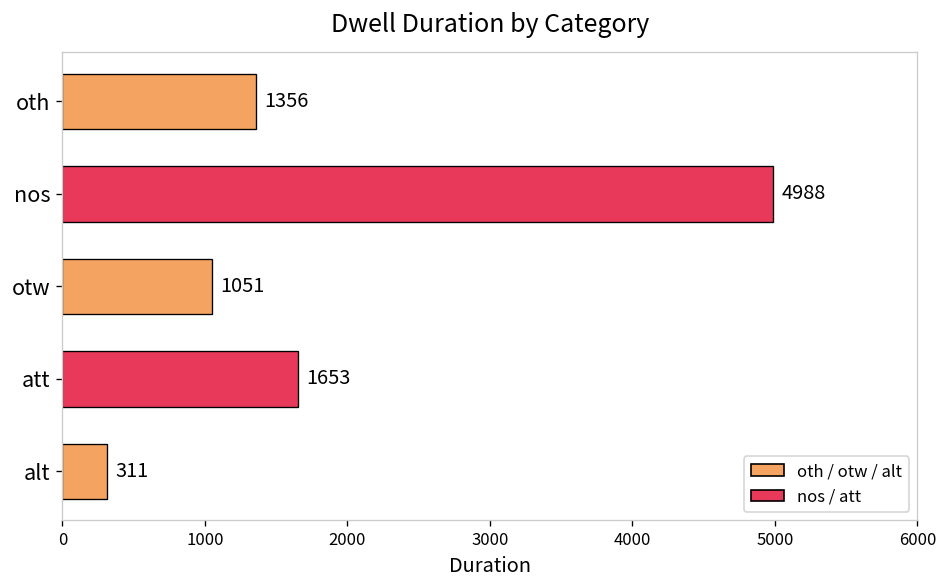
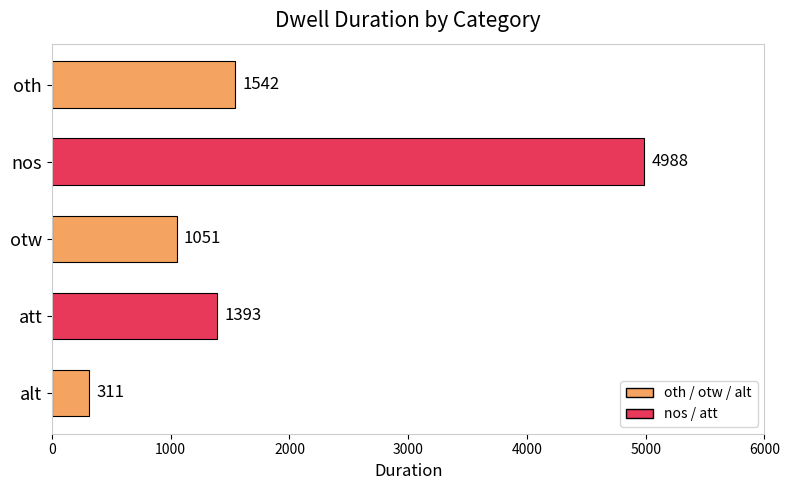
  {
-   "oth": 1356,
+   "oth": 1542,
    "nos": 4988,
    "otw": 1051,
-   "att": 1653,
+   "att": 1393,
    "alt": 311
  }
